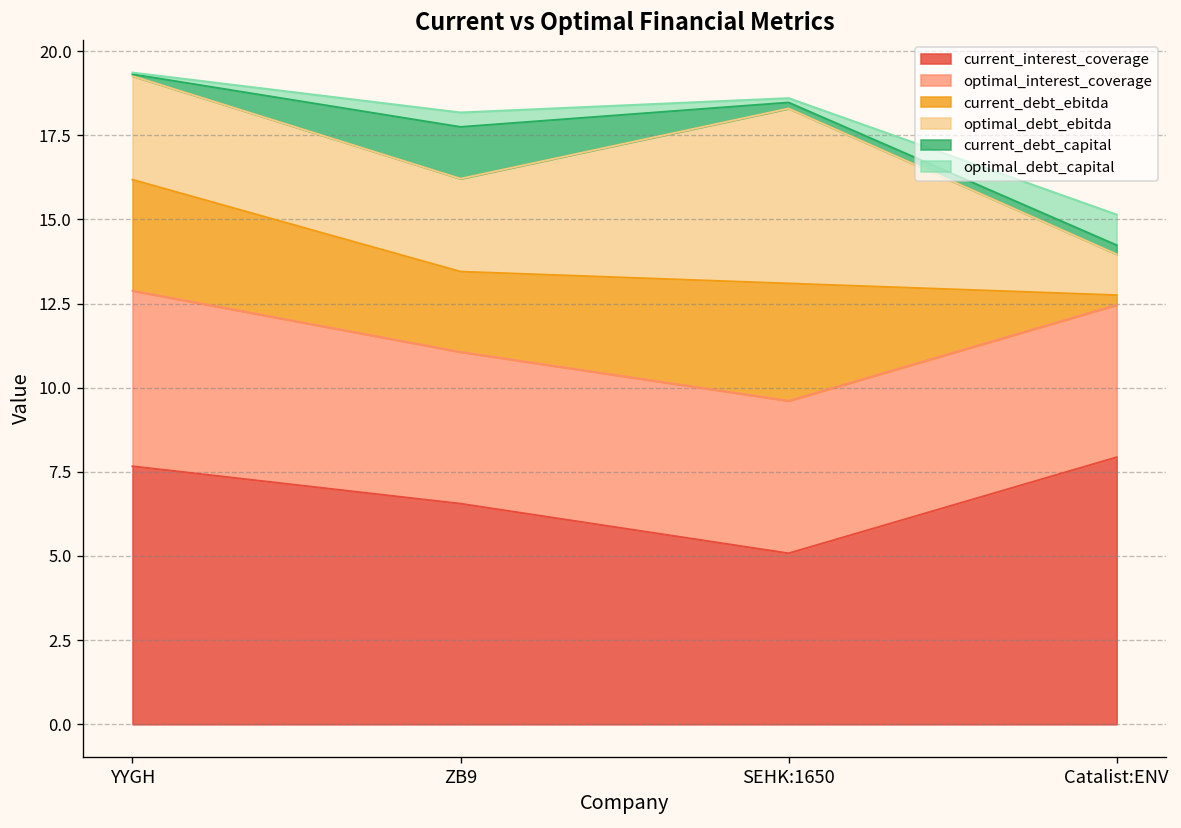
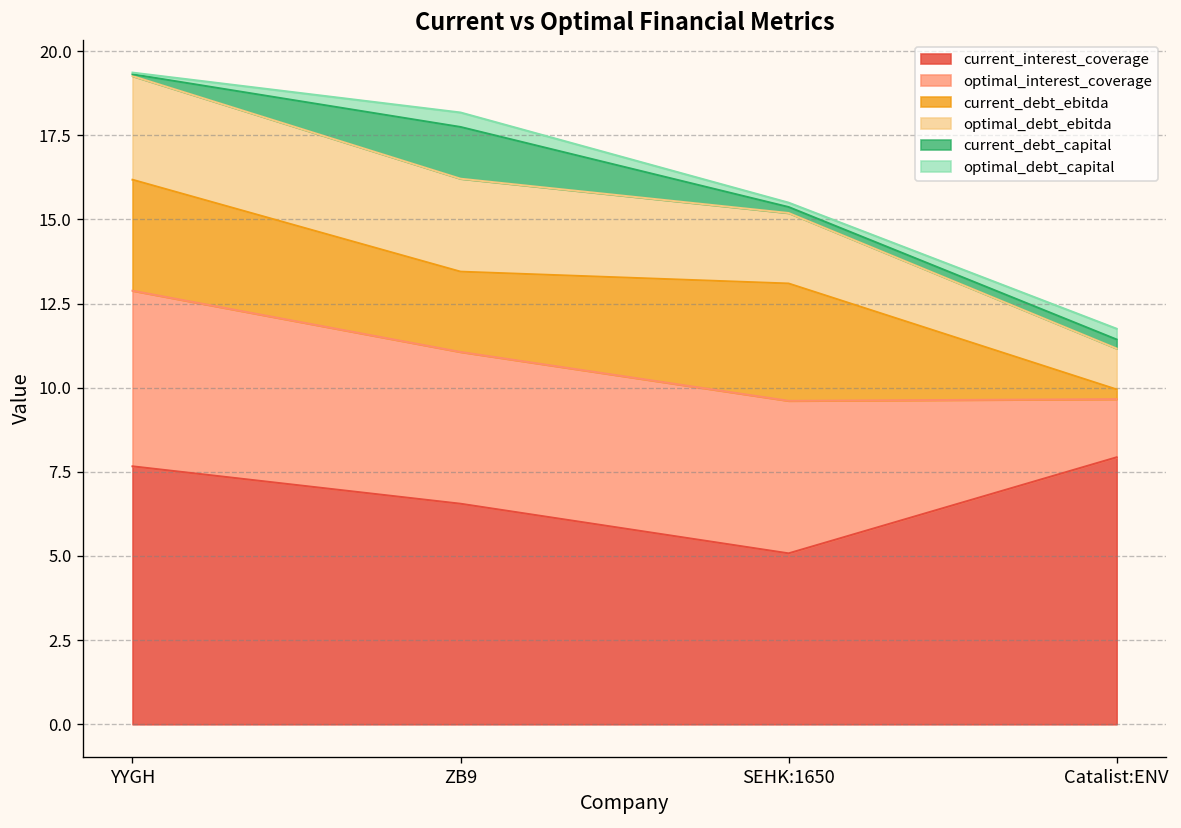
  {
    "current_interest_coverage": {
      "YYGH": 7.7,
      "ZB9": 6.6,
      "SEHK:1650": 5.1,
      "Catalist:ENV": 7.9
    },
    "optimal_interest_coverage": {
      "YYGH": 5.2,
      "ZB9": 4.5,
      "SEHK:1650": 4.5,
-     "Catalist:ENV": 4.5
+     "Catalist:ENV": 1.7
    },
    "current_debt_ebitda": {
      "YYGH": 3.3,
      "ZB9": 2.4,
      "SEHK:1650": 3.5,
      "Catalist:ENV": 0.3
    },
    "optimal_debt_ebitda": {
      "ZB9": 2.8,
-     "SEHK:1650": 5.2,
+     "SEHK:1650": 2.1,
      "Catalist:ENV": 1.2
    },
    "current_debt_capital": {
      "ZB9": 1.5,
      "SEHK:1650": 0.2,
      "Catalist:ENV": 0.3
    },
    "optimal_debt_capital": {
      "ZB9": 0.4,
      "SEHK:1650": 0.1,
-     "Catalist:ENV": 0.9
+     "Catalist:ENV": 0.3
    }
  }
